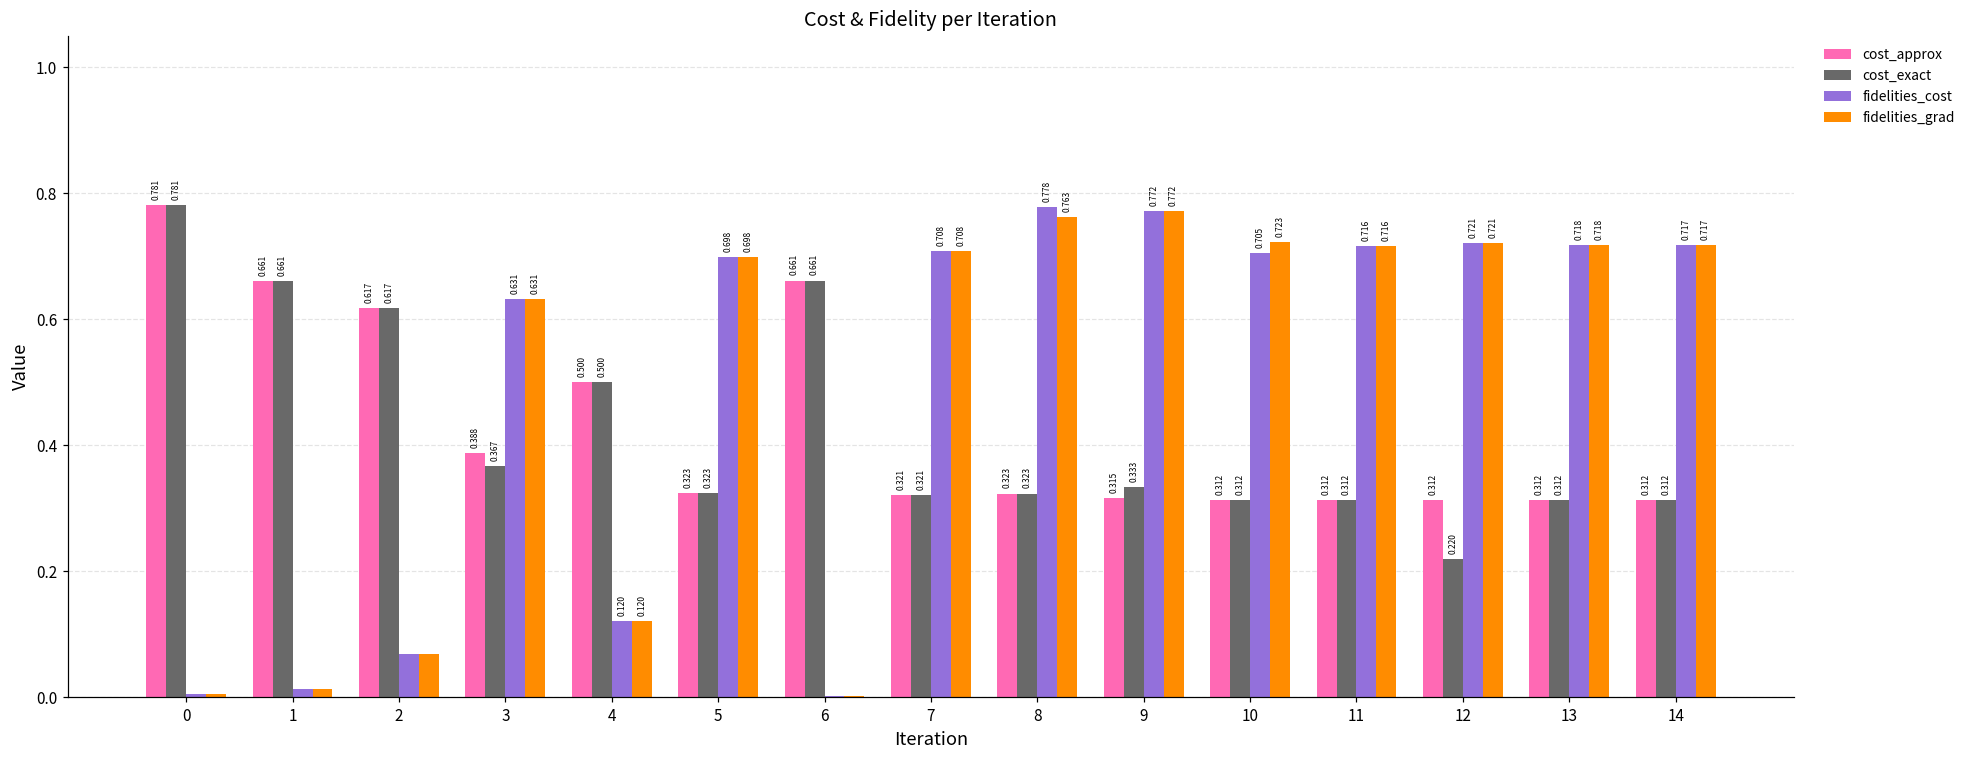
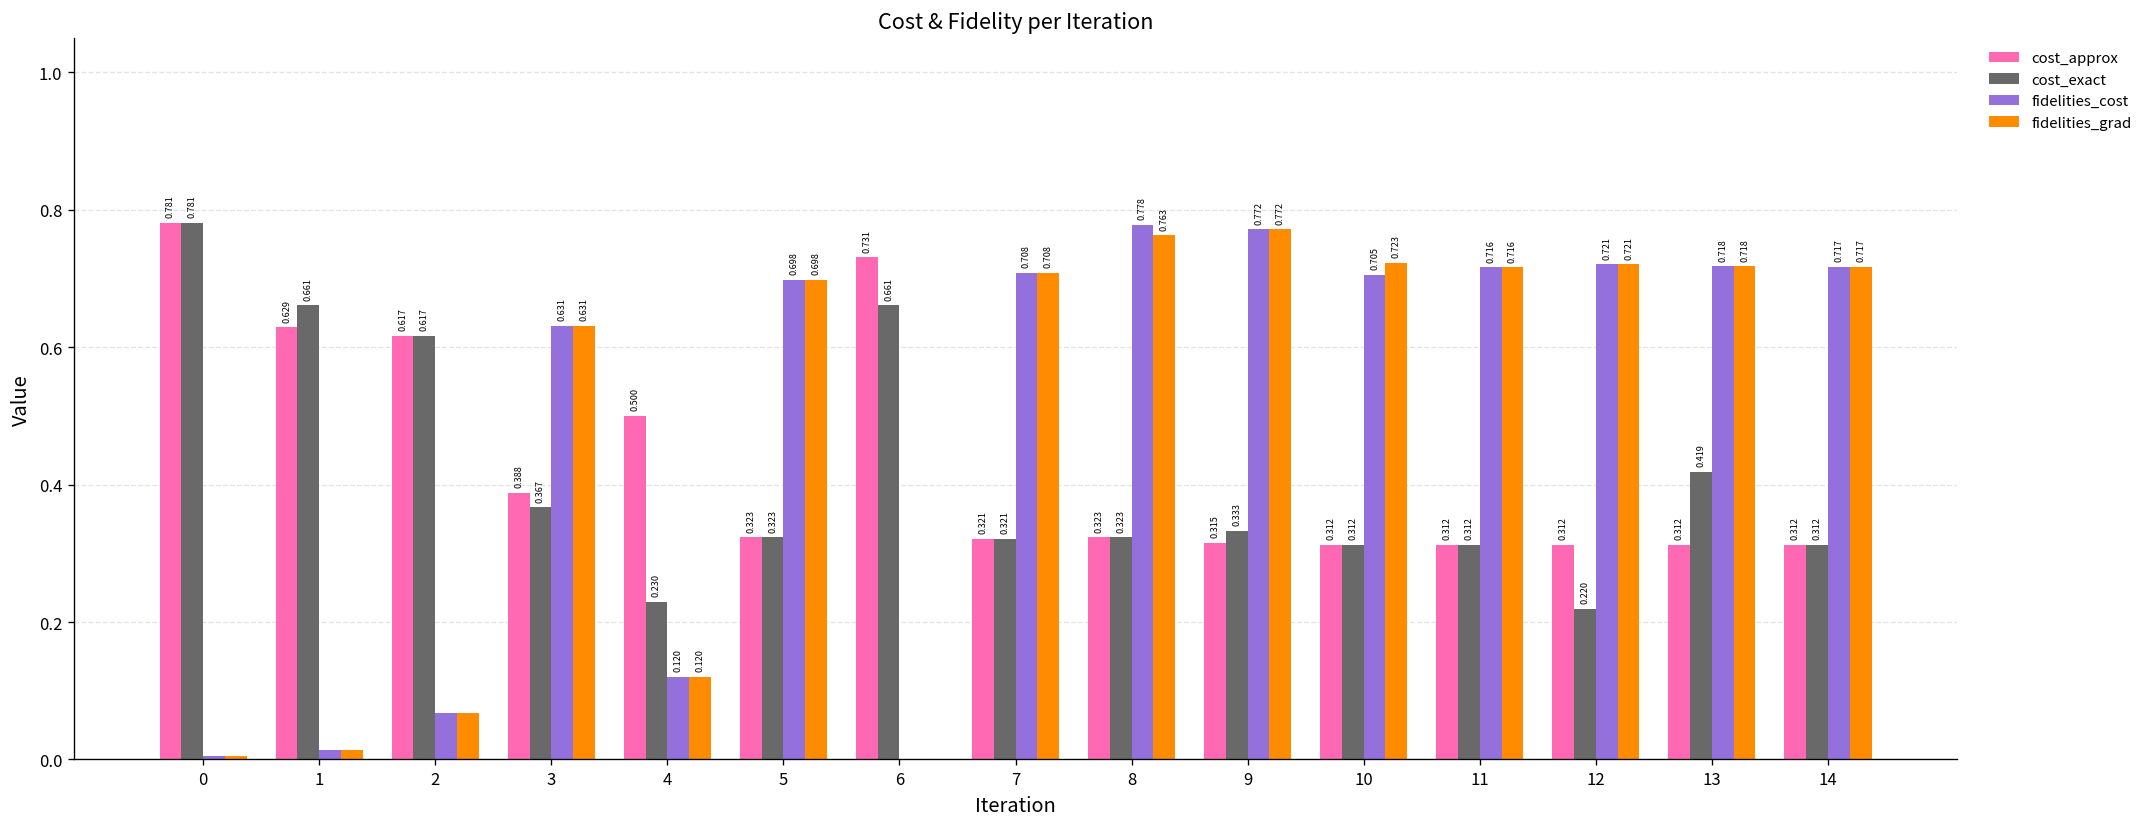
  {
    "cost_approx": {
      "0": 0.781,
-     "1": 0.661,
+     "1": 0.629,
      "2": 0.617,
      "3": 0.388,
      "4": 0.500,
      "5": 0.323,
-     "6": 0.661,
+     "6": 0.731,
      "7": 0.321,
      "8": 0.323,
      "9": 0.315,
      "10": 0.312,
      "11": 0.312,
      "12": 0.312,
      "13": 0.312,
      "14": 0.312
    },
    "cost_exact": {
      "0": 0.781,
      "1": 0.661,
      "2": 0.617,
      "3": 0.367,
-     "4": 0.500,
+     "4": 0.230,
      "5": 0.323,
      "6": 0.661,
      "7": 0.321,
      "8": 0.323,
      "9": 0.333,
      "10": 0.312,
      "11": 0.312,
      "12": 0.220,
-     "13": 0.312,
+     "13": 0.419,
      "14": 0.312
    },
    "fidelities_cost": {
      "3": 0.631,
      "4": 0.120,
      "5": 0.698,
      "7": 0.708,
      "8": 0.778,
      "9": 0.772,
      "10": 0.705,
      "11": 0.716,
      "12": 0.721,
      "13": 0.718,
      "14": 0.717
    },
    "fidelities_grad": {
      "3": 0.631,
      "4": 0.120,
      "5": 0.698,
      "7": 0.708,
      "8": 0.763,
      "9": 0.772,
      "10": 0.723,
      "11": 0.716,
      "12": 0.721,
      "13": 0.718,
      "14": 0.717
    }
  }
